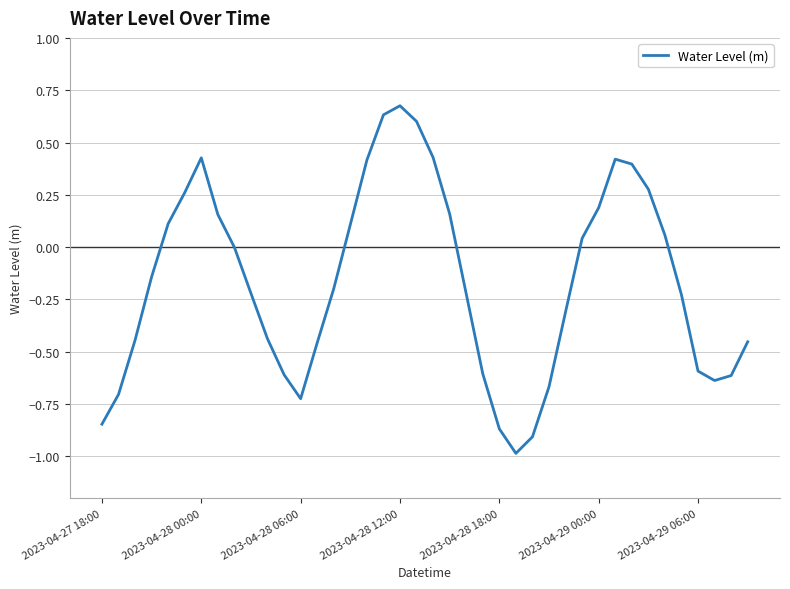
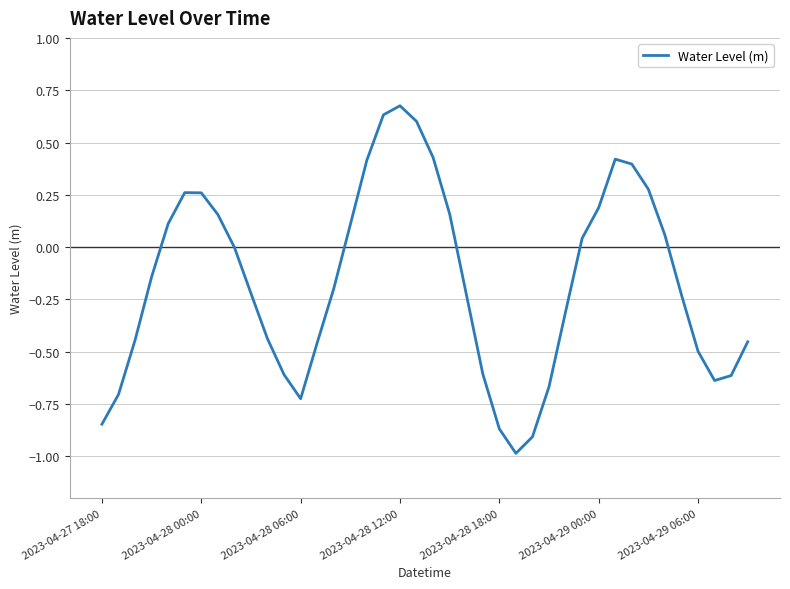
  {
    "2023-04-27 18:00": -0.85,
-   "2023-04-28 00:00": 0.43,
+   "2023-04-28 00:00": 0.26,
    "2023-04-28 06:00": -0.72,
    "2023-04-28 12:00": 0.68,
    "2023-04-28 18:00": -0.87,
    "2023-04-29 00:00": 0.19,
-   "2023-04-29 06:00": -0.59
+   "2023-04-29 06:00": -0.50
  }
